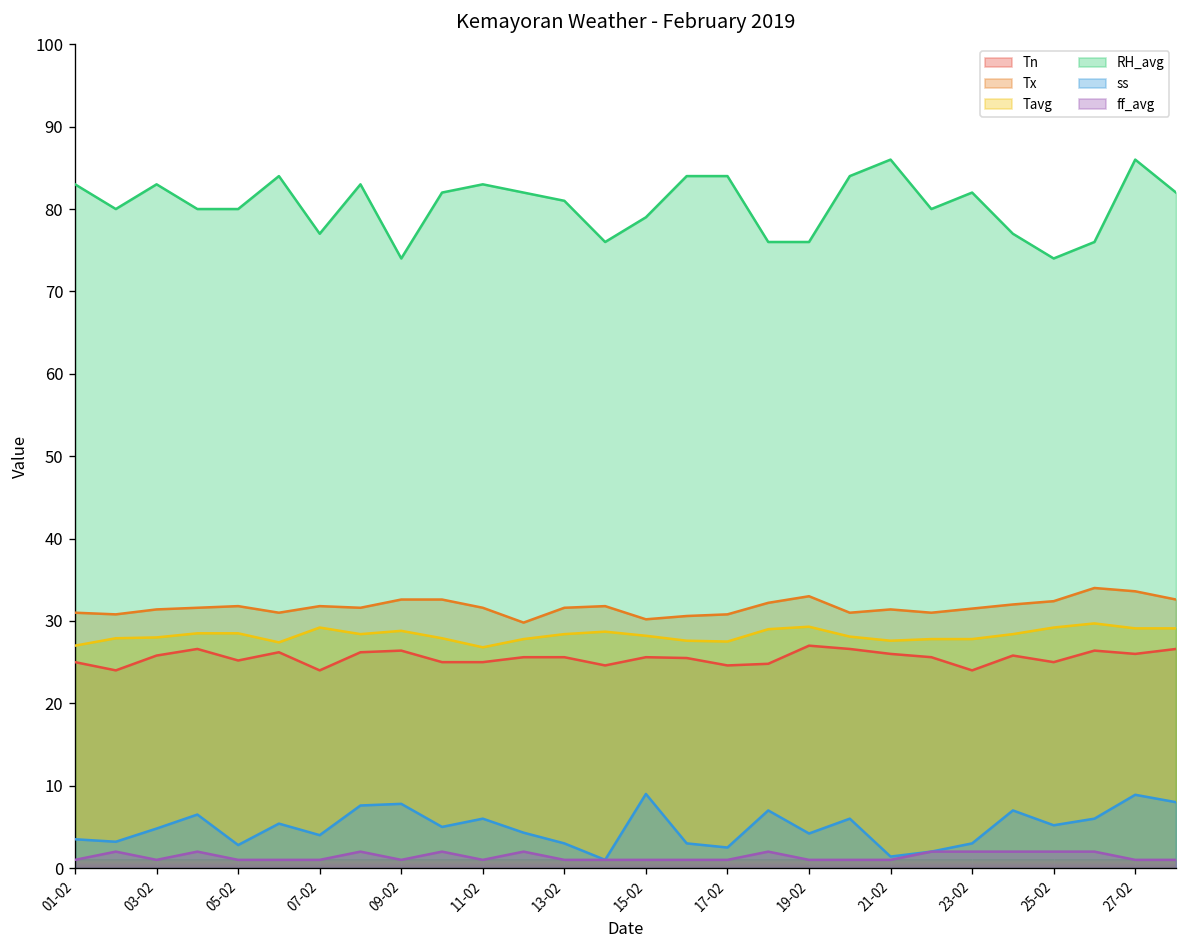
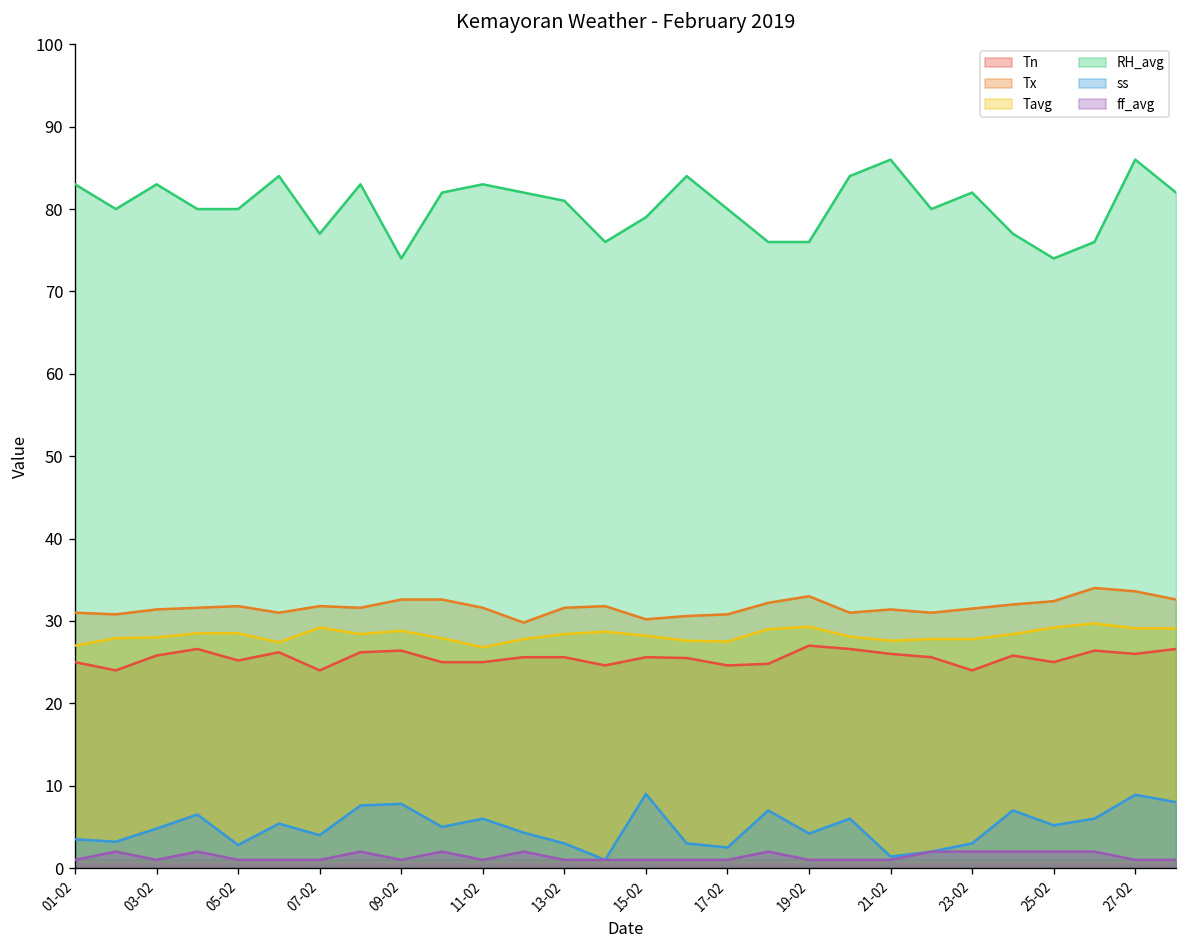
  {
    "RH_avg": {
      "01-02": 83,
      "03-02": 83,
      "05-02": 80,
      "07-02": 77,
      "09-02": 74,
      "11-02": 83,
      "13-02": 81,
      "15-02": 79,
-     "17-02": 84,
+     "17-02": 80,
      "19-02": 76,
      "21-02": 86,
      "23-02": 82,
      "25-02": 74,
      "27-02": 86
    },
    "ss": {
      "01-02": 4,
      "03-02": 5,
      "05-02": 3,
      "07-02": 4,
      "09-02": 8,
      "11-02": 6,
      "13-02": 3,
      "15-02": 9,
      "17-02": 3,
      "19-02": 4,
      "21-02": 1,
      "23-02": 3,
      "25-02": 5,
      "27-02": 9
    },
    "ff_avg": {
      "01-02": 1,
      "03-02": 1,
      "05-02": 1,
      "07-02": 1,
      "09-02": 1,
      "11-02": 1,
      "13-02": 1,
      "15-02": 1,
      "17-02": 1,
      "19-02": 1,
      "21-02": 1,
      "23-02": 2,
      "25-02": 2,
      "27-02": 1
    }
  }
